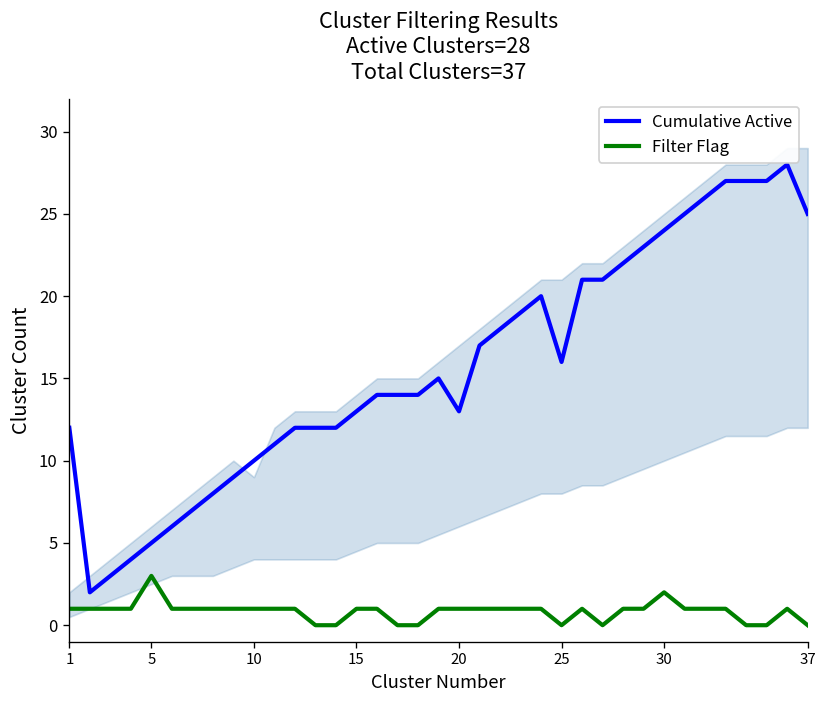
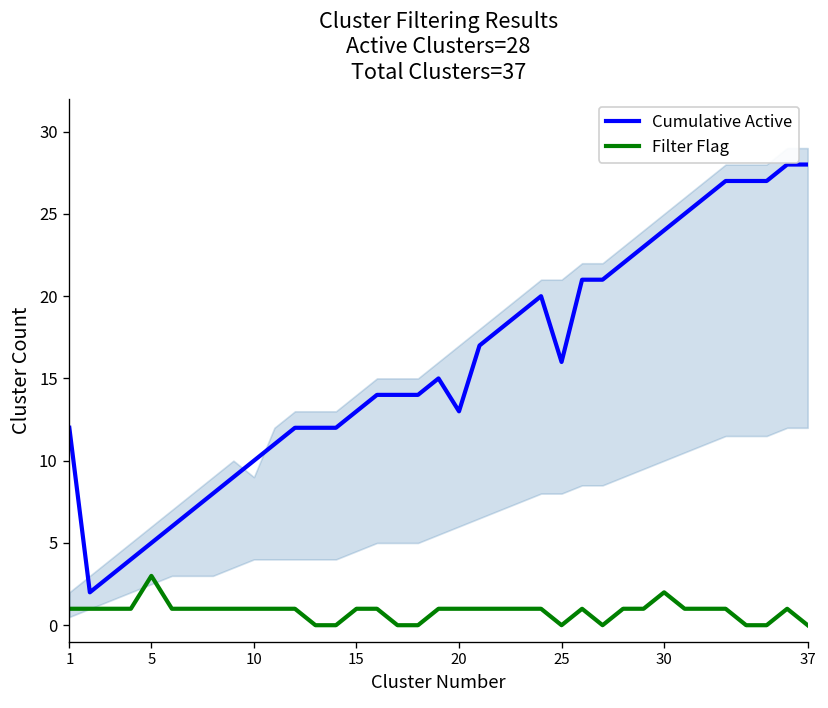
  {
    "Cumulative Active": {
      "1": 12,
      "5": 5,
      "10": 10,
      "15": 13,
      "20": 13,
      "25": 16,
      "30": 24,
-     "37": 25
+     "37": 28
    },
    "Filter Flag": {
      "1": 1,
      "5": 3,
      "10": 1,
      "15": 1,
      "20": 1,
      "25": 0,
      "30": 2,
      "37": 0
    }
  }
